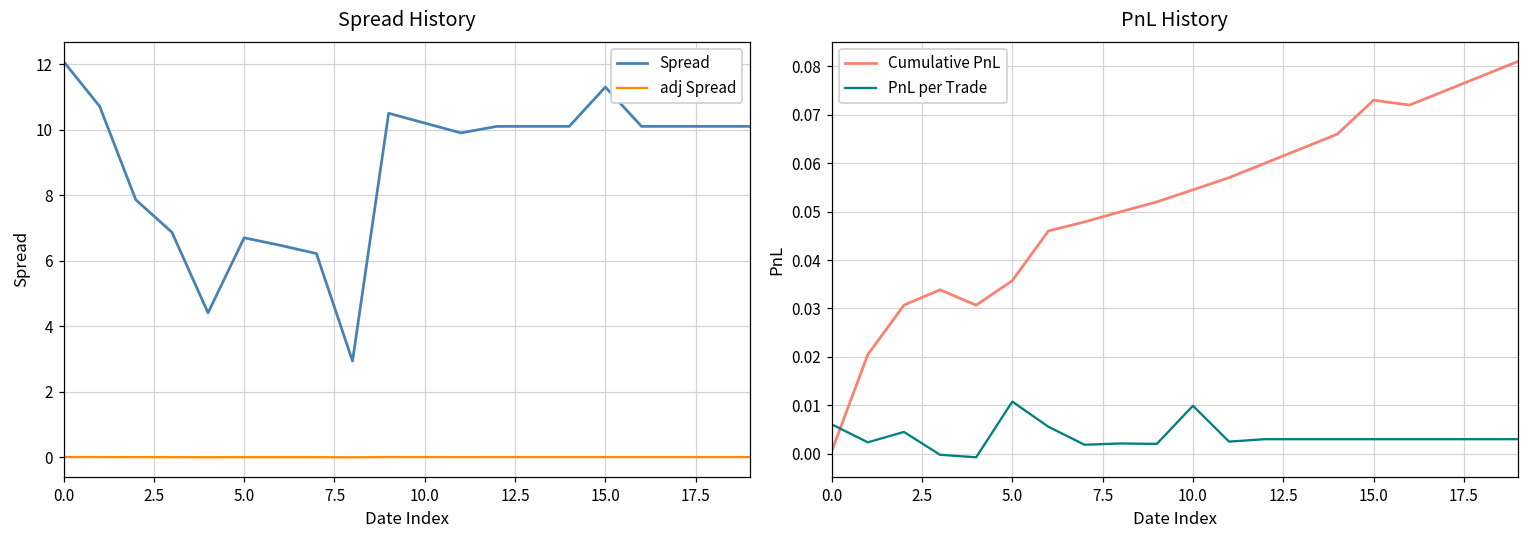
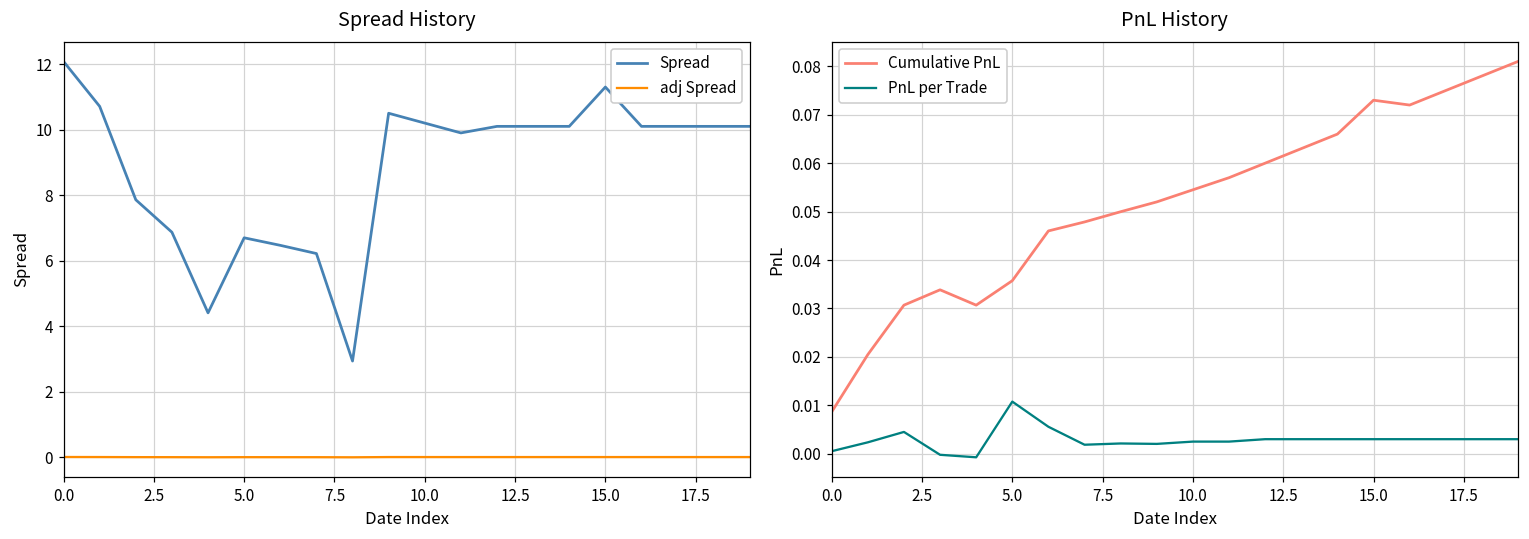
  {
    "Spread History": {
      "Spread": {
        "0.0": 12.1,
        "5.0": 6.7,
        "10.0": 10.2,
        "15.0": 11.3
      },
      "adj Spread": {
        "0.0": 0.0,
        "5.0": 0.0,
        "10.0": 0.0,
        "15.0": 0.0
      }
    },
    "PnL History": {
      "Cumulative PnL": {
-       "0.0": 0.001,
+       "0.0": 0.009,
        "5.0": 0.036,
        "10.0": 0.055,
        "15.0": 0.073
      },
      "PnL per Trade": {
-       "0.0": 0.006,
+       "0.0": 0.001,
        "5.0": 0.011,
-       "10.0": 0.010,
+       "10.0": 0.003,
        "15.0": 0.003
      }
    }
  }
